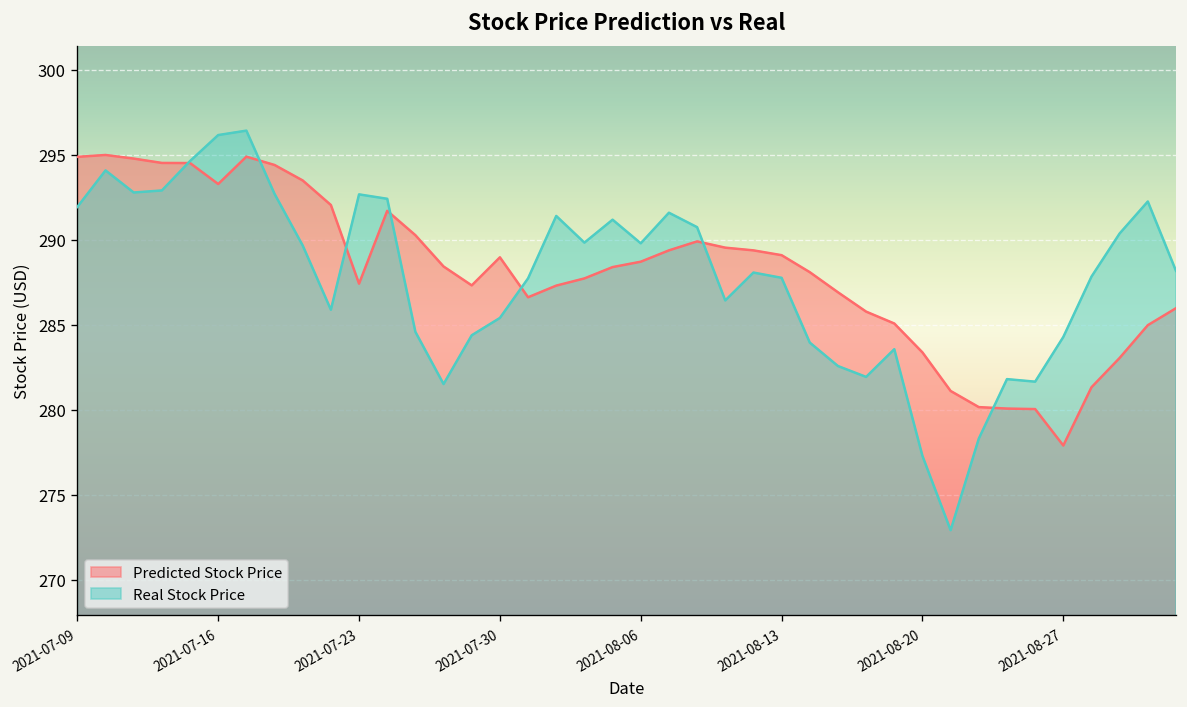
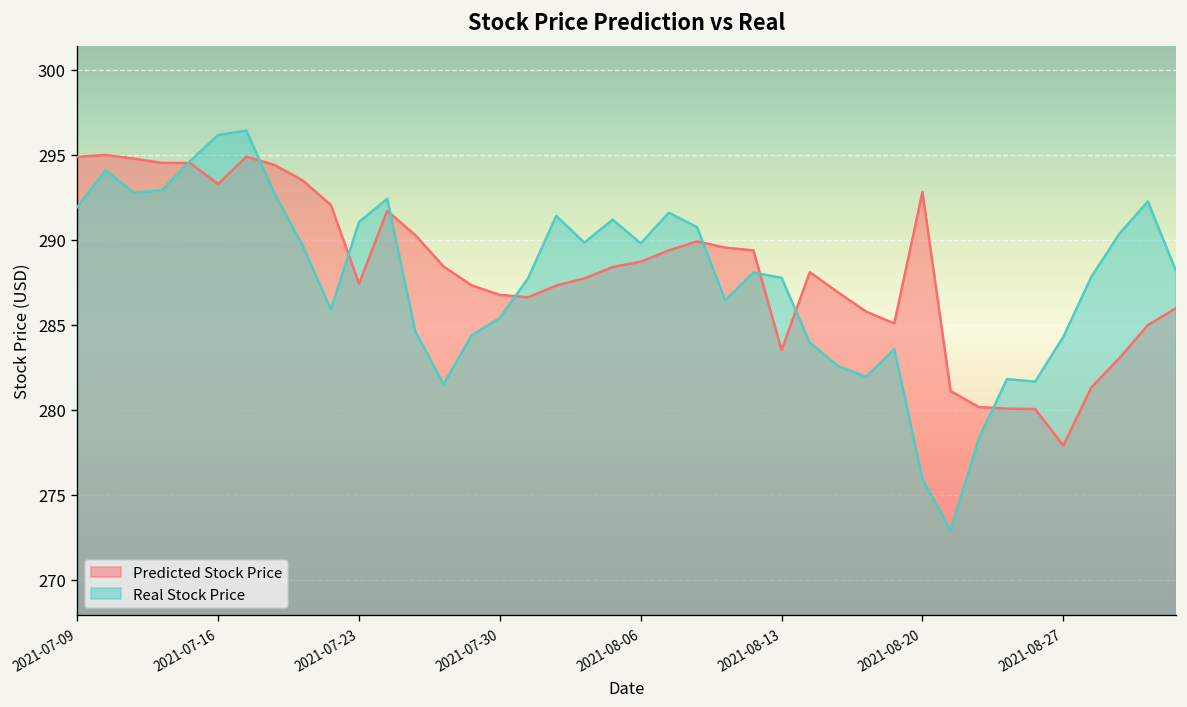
  {
    "Predicted Stock Price": {
      "2021-07-09": 294.9,
      "2021-07-16": 293.3,
      "2021-07-23": 287.4,
-     "2021-07-30": 289.0,
+     "2021-07-30": 286.8,
      "2021-08-06": 288.7,
-     "2021-08-13": 289.1,
-     "2021-08-20": 283.4,
+     "2021-08-13": 283.5,
+     "2021-08-20": 292.8,
      "2021-08-27": 277.9
    },
    "Real Stock Price": {
      "2021-07-09": 291.9,
      "2021-07-16": 296.2,
-     "2021-07-23": 292.7,
+     "2021-07-23": 291.0,
      "2021-07-30": 285.4,
      "2021-08-06": 289.8,
      "2021-08-13": 287.8,
-     "2021-08-20": 277.3,
+     "2021-08-20": 275.9,
      "2021-08-27": 284.3
    }
  }
